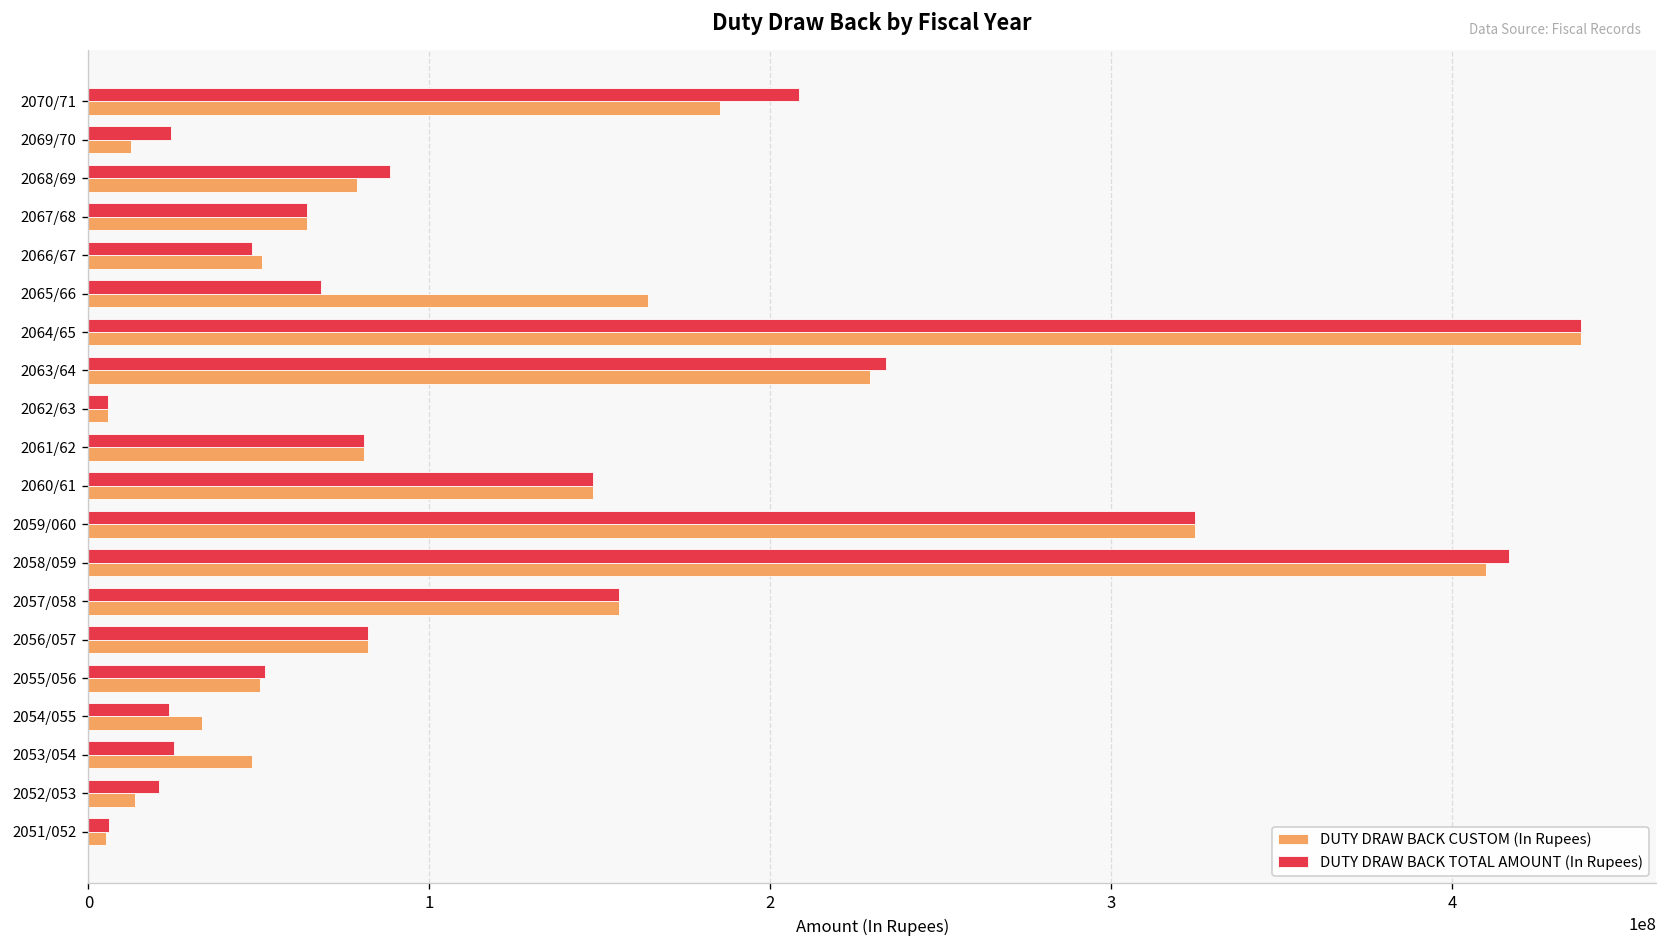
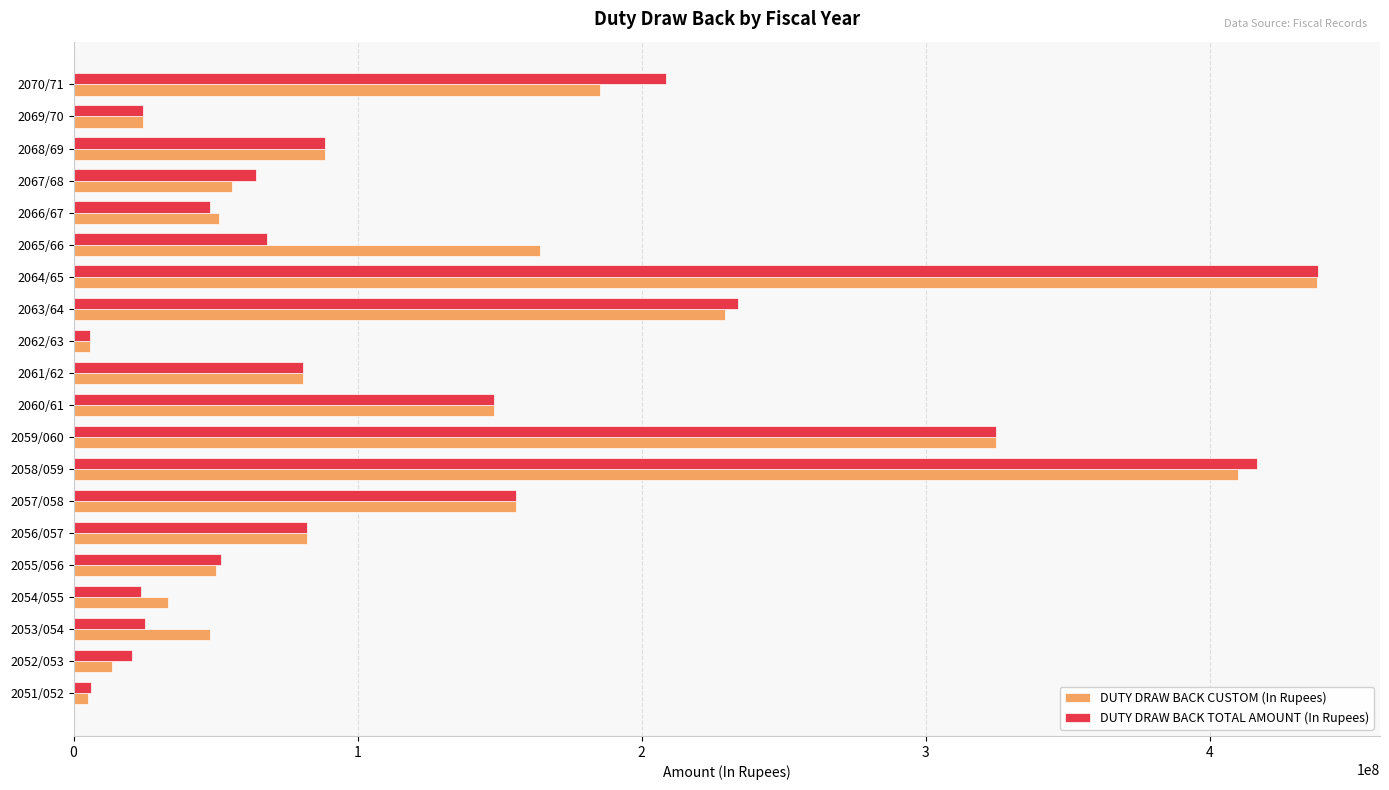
  {
    "DUTY DRAW BACK CUSTOM (In Rupees)": {
      "2070/71": 185000000,
-     "2069/70": 13000000,
-     "2068/69": 79000000,
-     "2067/68": 64000000,
+     "2069/70": 24000000,
+     "2068/69": 89000000,
+     "2067/68": 56000000,
      "2066/67": 51000000,
      "2065/66": 164000000,
      "2064/65": 438000000,
      "2063/64": 229000000,
      "2062/63": 6000000,
      "2061/62": 81000000,
      "2060/61": 148000000,
      "2059/060": 325000000,
      "2058/059": 410000000,
      "2057/058": 156000000,
      "2056/057": 82000000,
      "2055/056": 50000000,
      "2054/055": 33000000,
      "2053/054": 48000000,
      "2052/053": 14000000,
      "2051/052": 5000000
    },
    "DUTY DRAW BACK TOTAL AMOUNT (In Rupees)": {
      "2070/71": 208000000,
      "2069/70": 24000000,
      "2068/69": 89000000,
      "2067/68": 64000000,
      "2066/67": 48000000,
      "2065/66": 68000000,
      "2064/65": 438000000,
      "2063/64": 234000000,
      "2062/63": 6000000,
      "2061/62": 81000000,
      "2060/61": 148000000,
      "2059/060": 325000000,
      "2058/059": 417000000,
      "2057/058": 156000000,
      "2056/057": 82000000,
      "2055/056": 52000000,
      "2054/055": 24000000,
      "2053/054": 25000000,
      "2052/053": 21000000,
      "2051/052": 6000000
    }
  }
